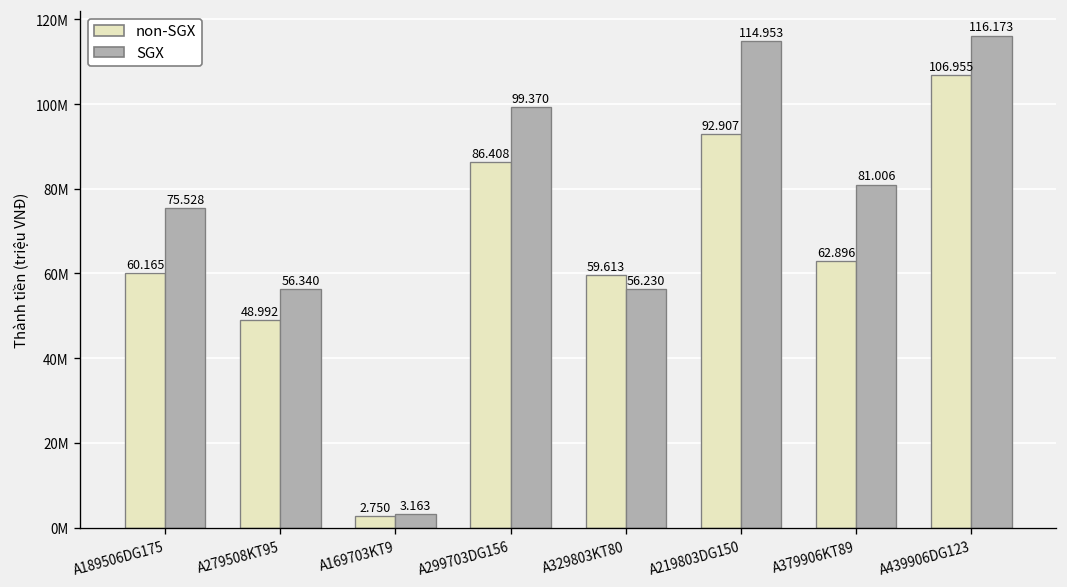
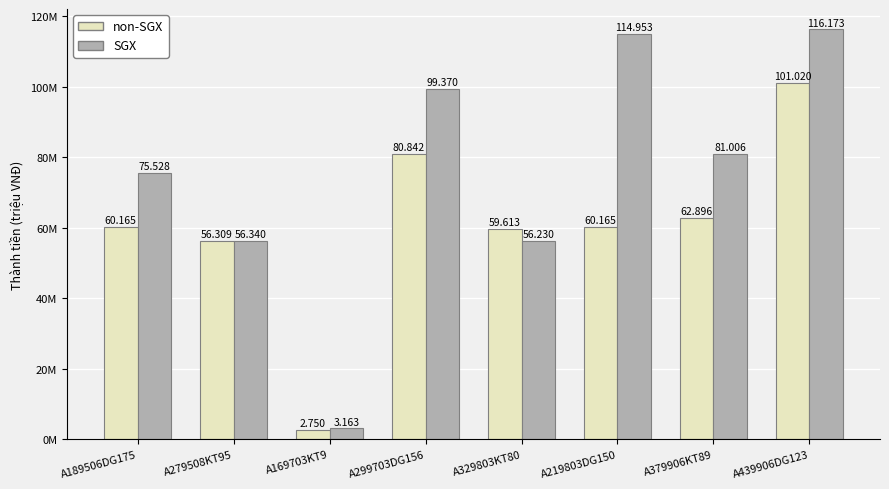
  {
    "non-SGX": {
-     "A279508KT95": 48.992,
-     "A299703DG156": 86.408,
-     "A219803DG150": 92.907,
-     "A439906DG123": 106.955
+     "A279508KT95": 56.309,
+     "A299703DG156": 80.842,
+     "A219803DG150": 60.165,
+     "A439906DG123": 101.020
    }
  }
